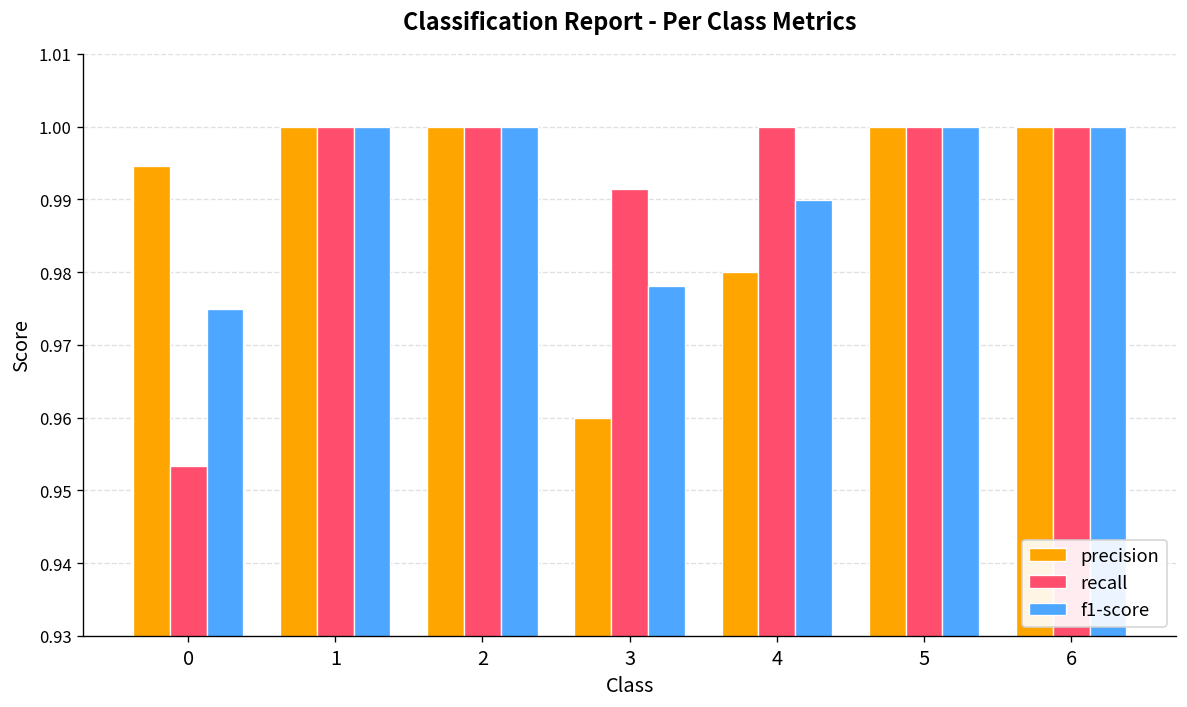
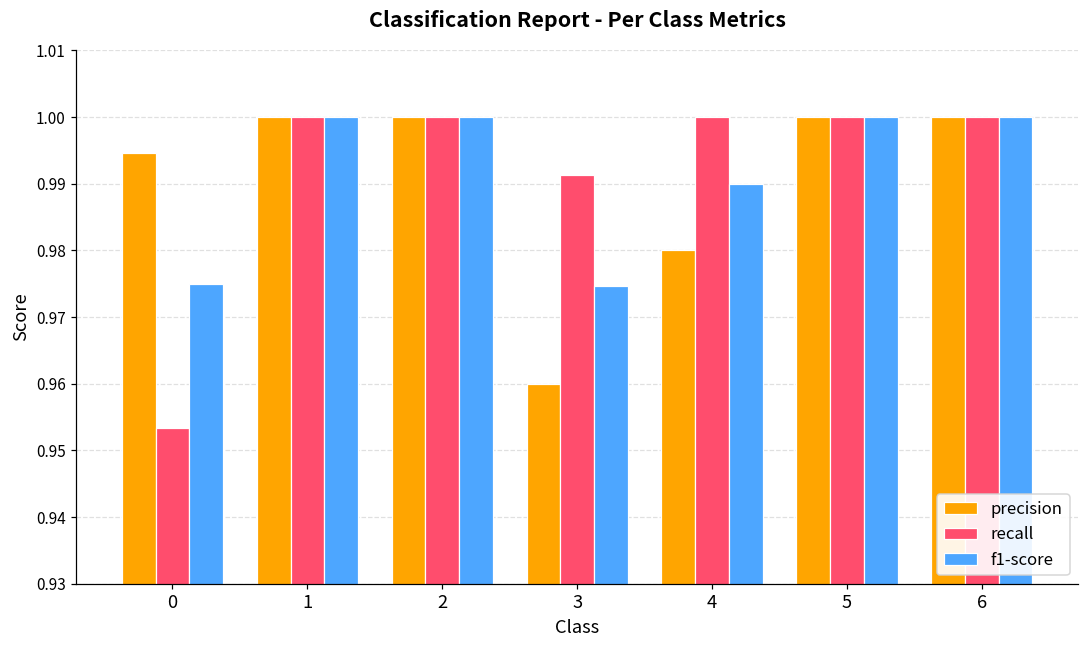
  {
    "precision": {
      "0": 0.995,
      "1": 1.000,
      "2": 1.000,
      "3": 0.960,
      "4": 0.980,
      "5": 1.000,
      "6": 1.000
    },
    "recall": {
      "0": 0.953,
      "1": 1.000,
      "2": 1.000,
      "3": 0.991,
      "4": 1.000,
      "5": 1.000,
      "6": 1.000
    },
    "f1-score": {
      "0": 0.975,
      "1": 1.000,
      "2": 1.000,
-     "3": 0.978,
+     "3": 0.975,
      "4": 0.990,
      "5": 1.000,
      "6": 1.000
    }
  }
